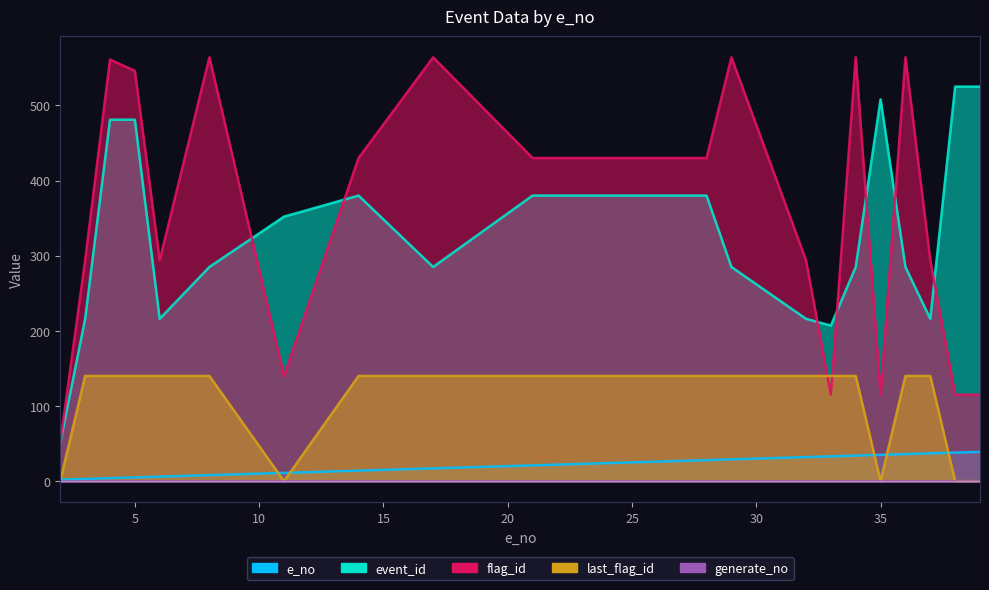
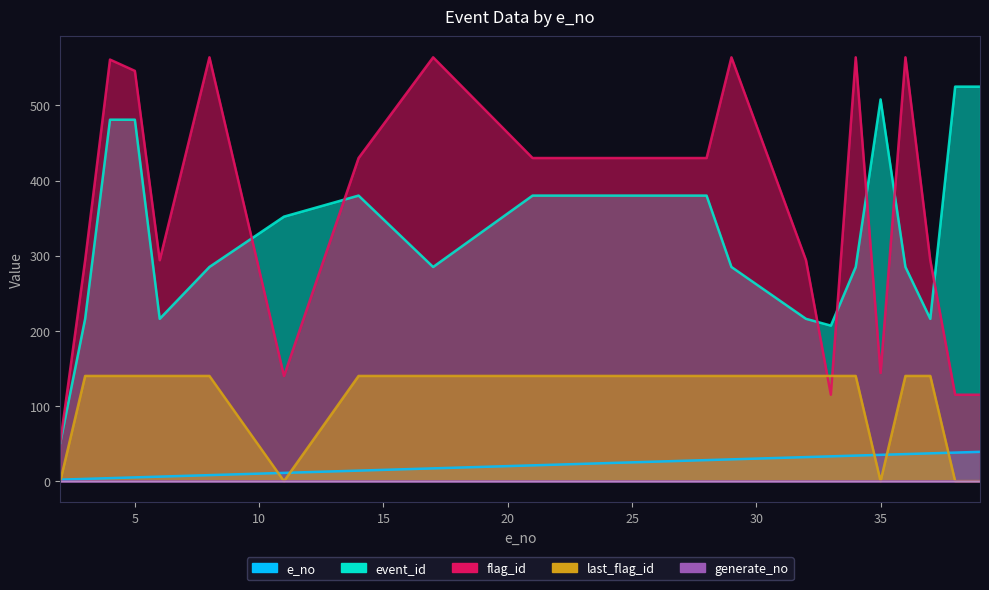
  {
    "flag_id": {
      "5": 550,
-     "35": 120
+     "35": 140
    },
    "last_flag_id": {
      "5": 140
    },
    "generate_no": {
      "5": 0
    }
  }
